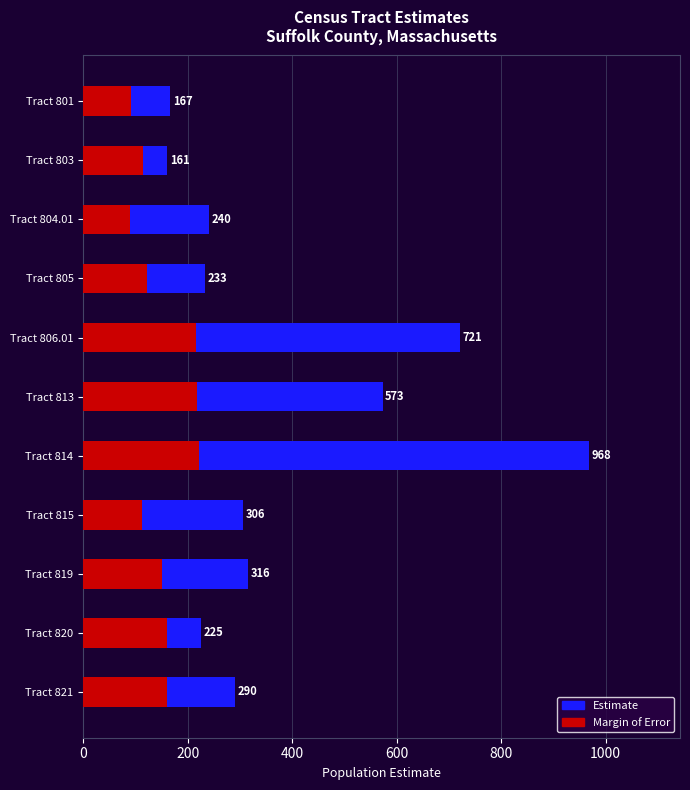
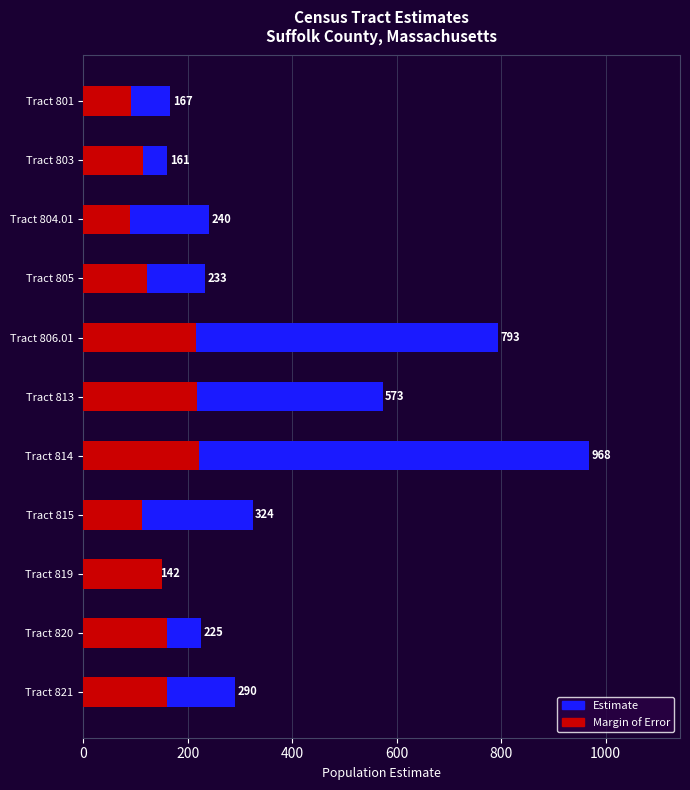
  {
    "Estimate": {
      "Tract 801": 167,
      "Tract 803": 161,
      "Tract 804.01": 240,
      "Tract 805": 233,
-     "Tract 806.01": 721,
+     "Tract 806.01": 793,
      "Tract 813": 573,
      "Tract 814": 968,
-     "Tract 815": 306,
-     "Tract 819": 316,
+     "Tract 815": 324,
+     "Tract 819": 142,
      "Tract 820": 225,
      "Tract 821": 290
    }
  }
